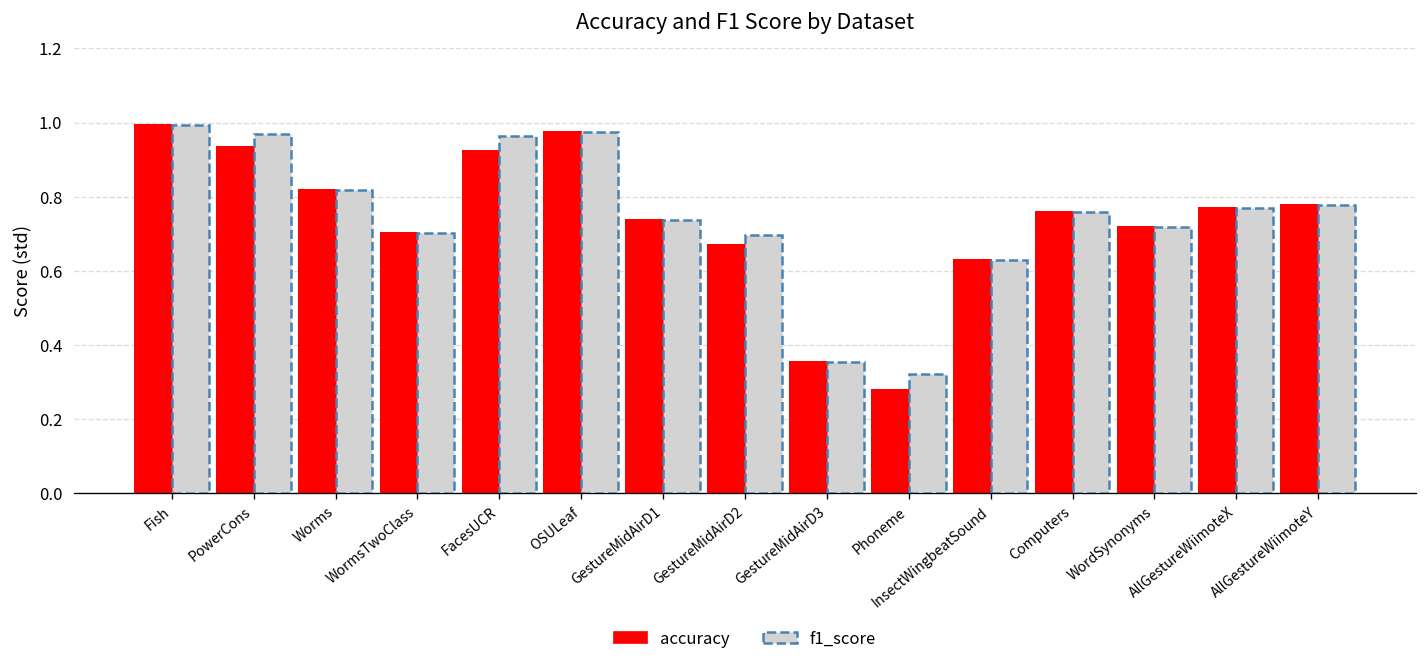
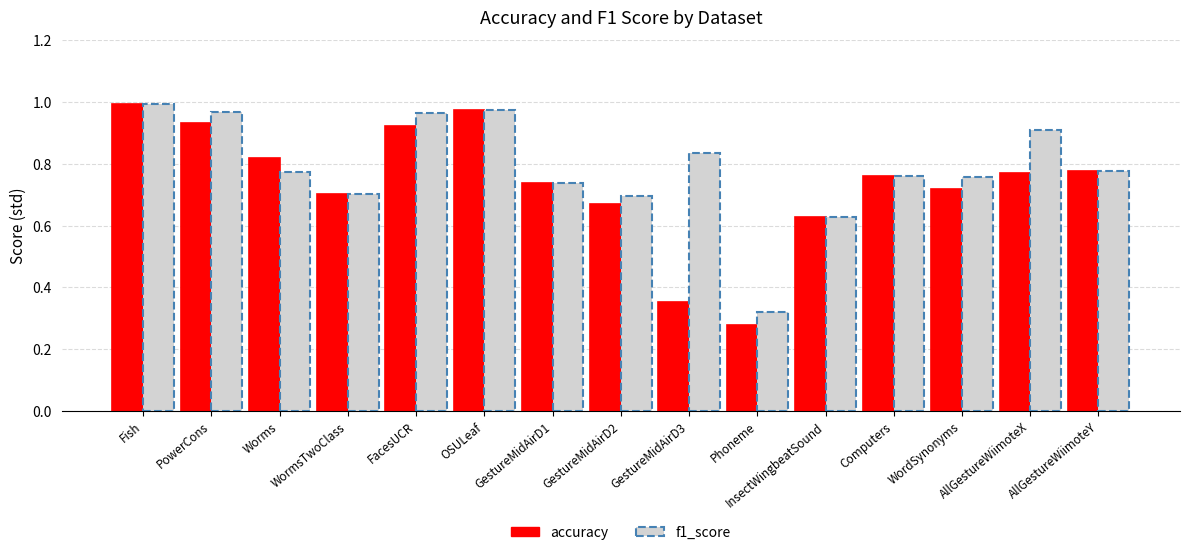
  {
    "accuracy": {
      "Fish": 0.99,
      "PowerCons": 0.93,
      "Worms": 0.82,
      "WormsTwoClass": 0.70,
      "FacesUCR": 0.92,
      "OSULeaf": 0.98,
      "GestureMidAirD1": 0.74,
      "GestureMidAirD2": 0.67,
      "GestureMidAirD3": 0.35,
      "Phoneme": 0.28,
      "InsectWingbeatSound": 0.63,
      "Computers": 0.76,
      "WordSynonyms": 0.72,
      "AllGestureWiimoteX": 0.77,
      "AllGestureWiimoteY": 0.78
    },
    "f1_score": {
      "Fish": 0.99,
      "PowerCons": 0.97,
-     "Worms": 0.82,
+     "Worms": 0.77,
      "WormsTwoClass": 0.70,
      "FacesUCR": 0.96,
      "OSULeaf": 0.98,
      "GestureMidAirD1": 0.74,
      "GestureMidAirD2": 0.70,
-     "GestureMidAirD3": 0.35,
+     "GestureMidAirD3": 0.83,
      "Phoneme": 0.32,
      "InsectWingbeatSound": 0.63,
      "Computers": 0.76,
-     "WordSynonyms": 0.72,
-     "AllGestureWiimoteX": 0.77,
+     "WordSynonyms": 0.76,
+     "AllGestureWiimoteX": 0.91,
      "AllGestureWiimoteY": 0.78
    }
  }
